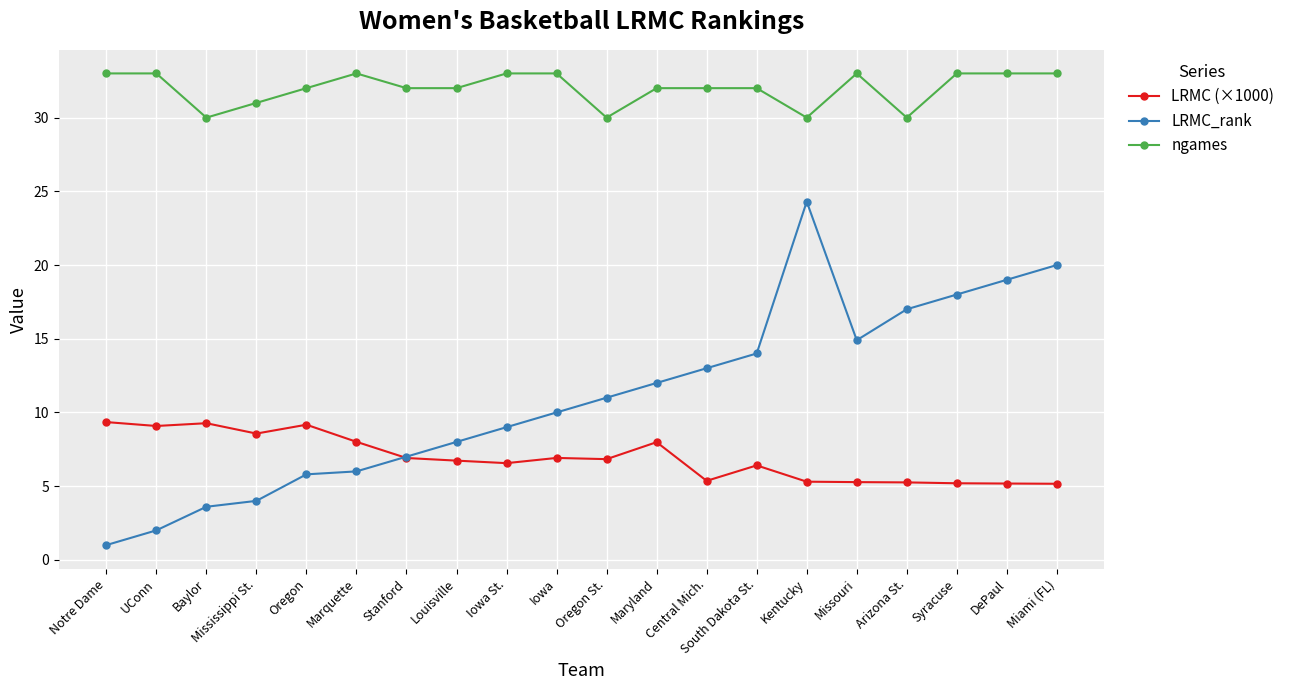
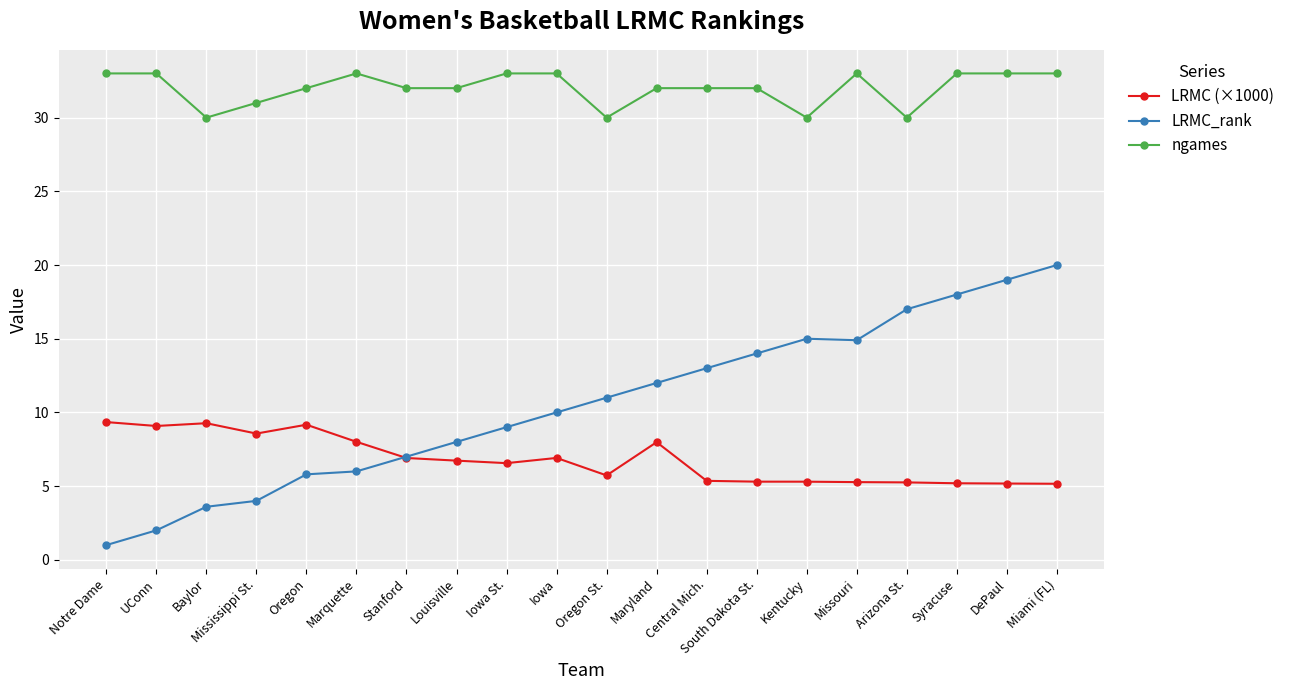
  {
    "LRMC (×1000)": {
      "Notre Dame": 9.3,
      "UConn": 9.1,
      "Baylor": 9.3,
      "Mississippi St.": 8.6,
      "Oregon": 9.2,
      "Marquette": 8.0,
      "Louisville": 6.7,
      "Iowa St.": 6.6,
      "Iowa": 6.9,
-     "Oregon St.": 6.8,
+     "Oregon St.": 5.7,
      "Maryland": 8.0,
      "Central Mich.": 5.4,
-     "South Dakota St.": 6.4,
+     "South Dakota St.": 5.3,
      "Kentucky": 5.3,
      "Missouri": 5.3,
      "Arizona St.": 5.3,
      "Syracuse": 5.2,
      "DePaul": 5.2,
      "Miami (FL)": 5.2
    },
    "LRMC_rank": {
      "Notre Dame": 1.0,
      "UConn": 2.0,
      "Baylor": 3.6,
      "Mississippi St.": 4.0,
      "Oregon": 5.8,
      "Marquette": 6.0,
      "Louisville": 8.0,
      "Iowa St.": 9.0,
      "Iowa": 10.0,
      "Oregon St.": 11.0,
      "Maryland": 12.0,
      "Central Mich.": 13.0,
      "South Dakota St.": 14.0,
-     "Kentucky": 24.3,
+     "Kentucky": 15.0,
      "Missouri": 14.9,
      "Arizona St.": 17.0,
      "Syracuse": 18.0,
      "DePaul": 19.0,
      "Miami (FL)": 20.0
    },
    "ngames": {
      "Notre Dame": 33.0,
      "UConn": 33.0,
      "Baylor": 30.0,
      "Mississippi St.": 31.0,
      "Oregon": 32.0,
      "Marquette": 33.0,
      "Stanford": 32.0,
      "Louisville": 32.0,
      "Iowa St.": 33.0,
      "Iowa": 33.0,
      "Oregon St.": 30.0,
      "Maryland": 32.0,
      "Central Mich.": 32.0,
      "South Dakota St.": 32.0,
      "Kentucky": 30.0,
      "Missouri": 33.0,
      "Arizona St.": 30.0,
      "Syracuse": 33.0,
      "DePaul": 33.0,
      "Miami (FL)": 33.0
    }
  }
